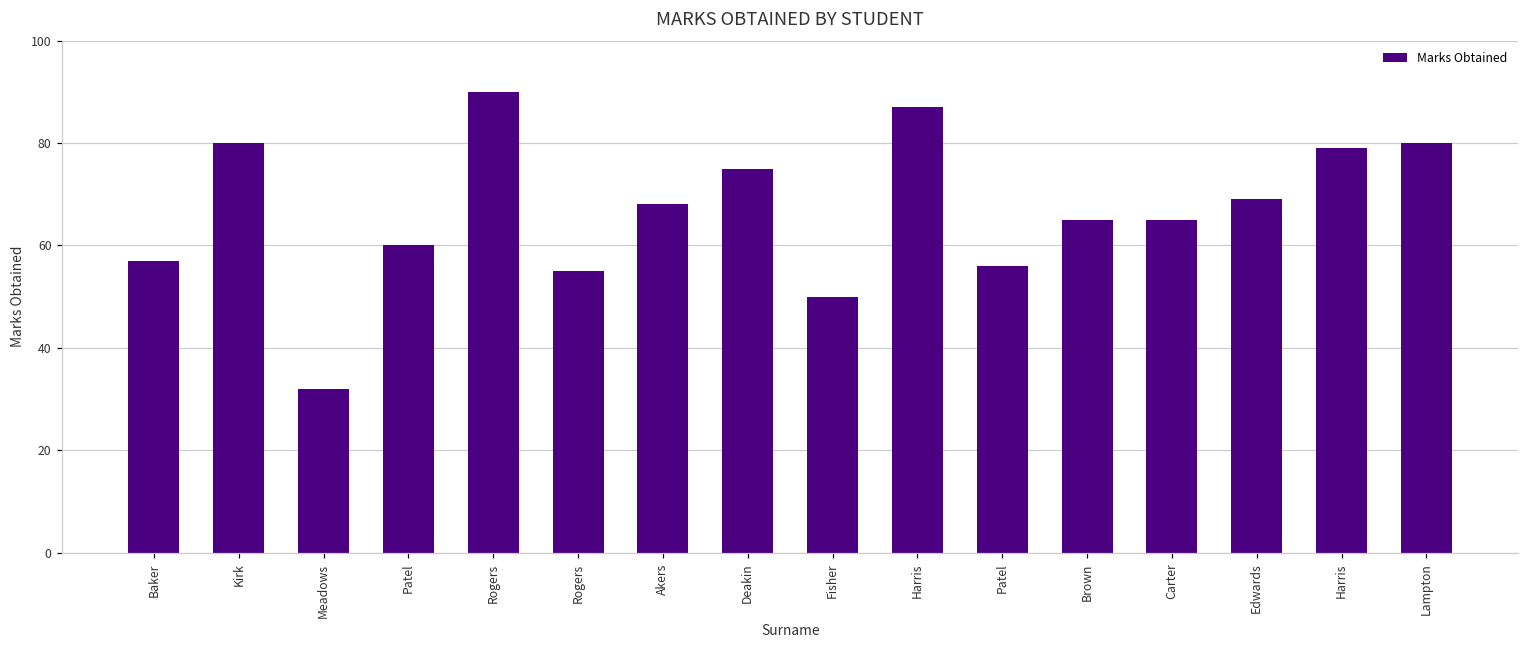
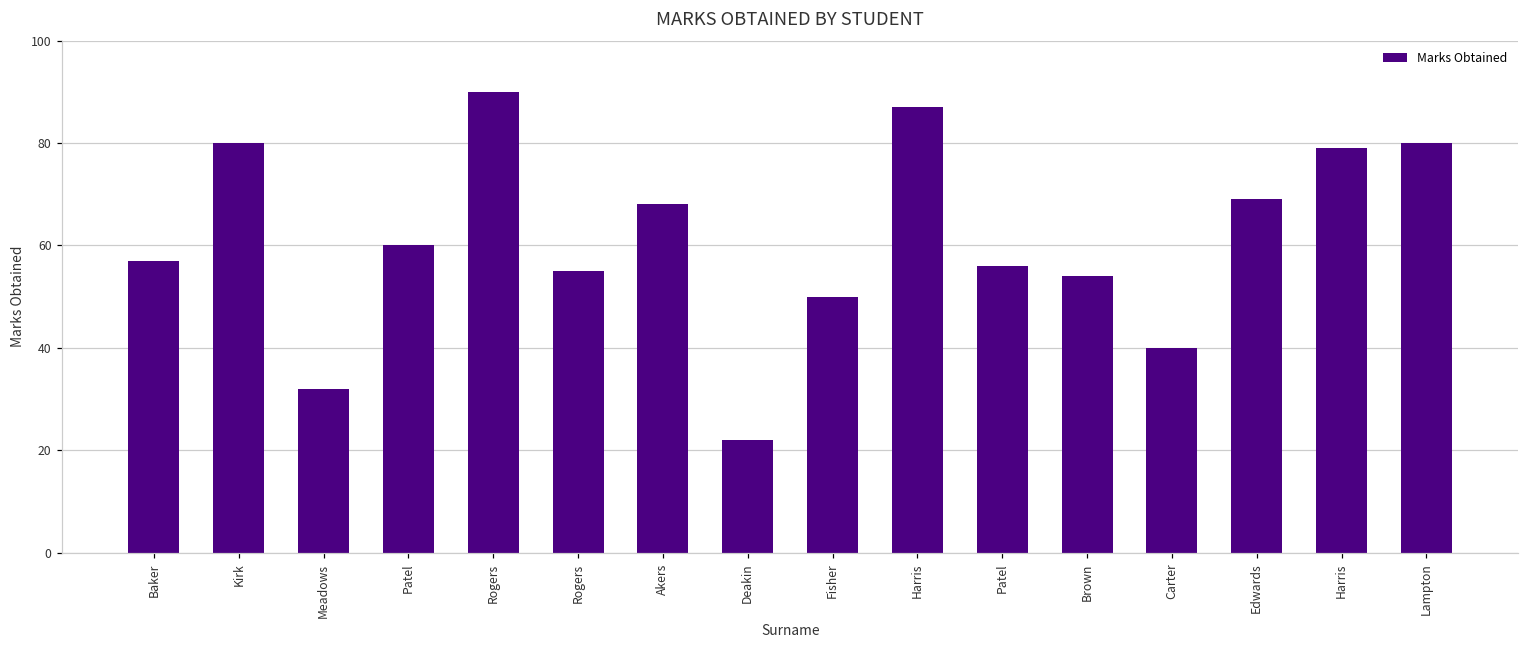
  {
    "Baker": 57,
    "Kirk": 80,
    "Meadows": 32,
    "Akers": 68,
-   "Deakin": 75,
+   "Deakin": 22,
    "Fisher": 50,
-   "Brown": 65,
-   "Carter": 65,
+   "Brown": 54,
+   "Carter": 40,
    "Edwards": 69,
    "Lampton": 80
  }
